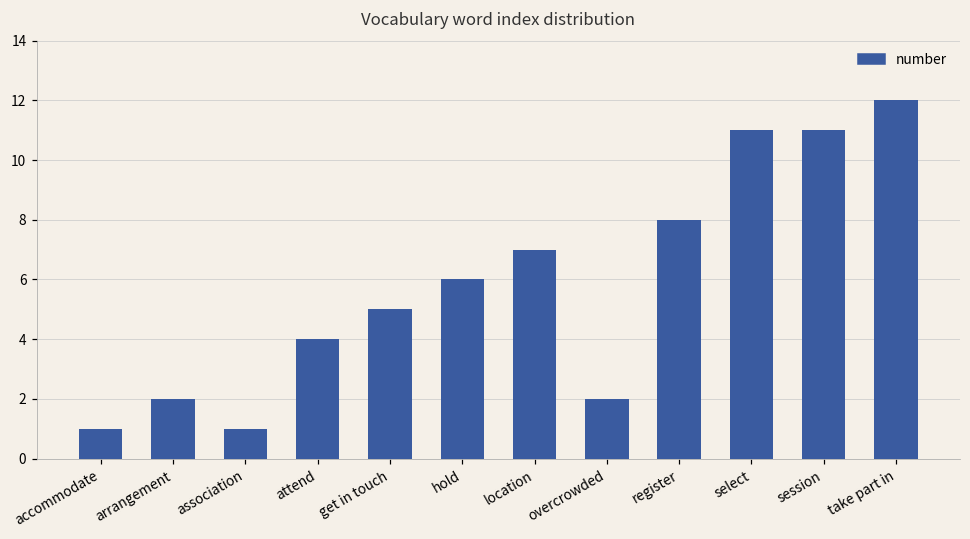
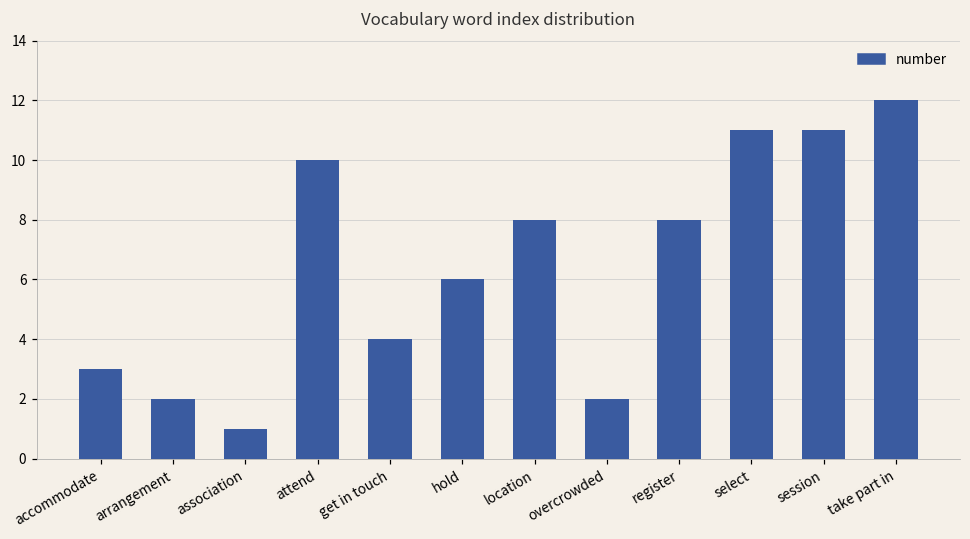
  {
-   "accommodate": 1,
+   "accommodate": 3,
    "arrangement": 2,
    "association": 1,
-   "attend": 4,
-   "get in touch": 5,
+   "attend": 10,
+   "get in touch": 4,
    "hold": 6,
-   "location": 7,
+   "location": 8,
    "overcrowded": 2,
    "register": 8,
    "select": 11,
    "session": 11,
    "take part in": 12
  }
